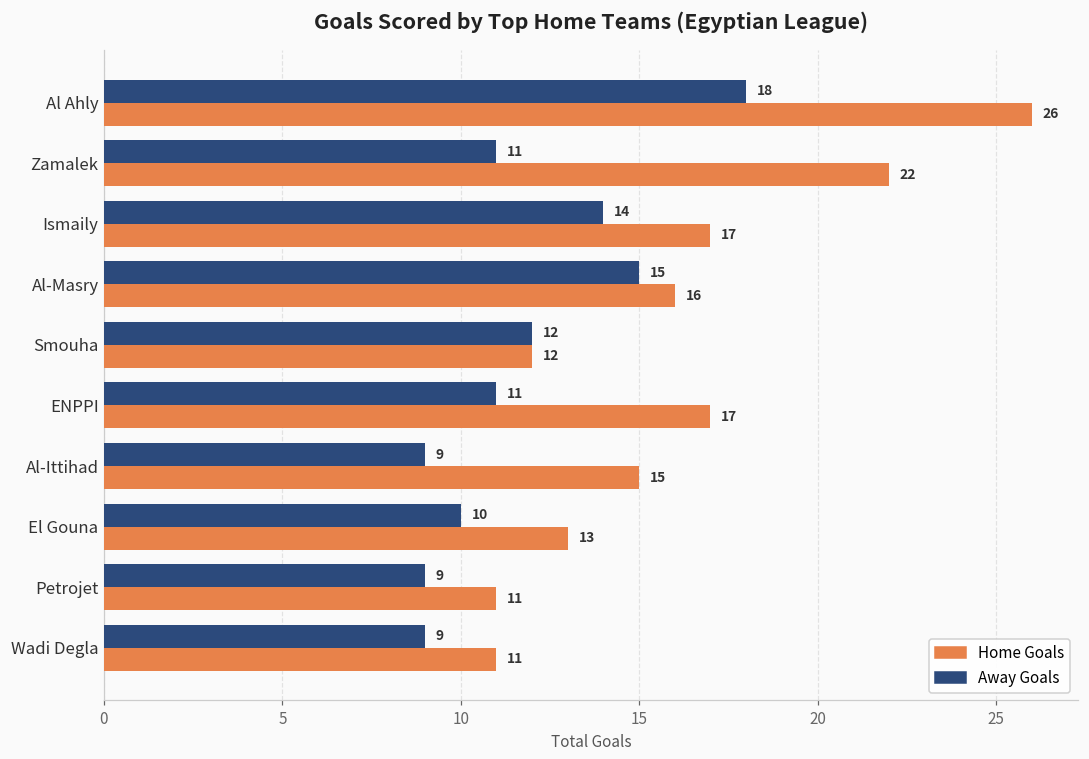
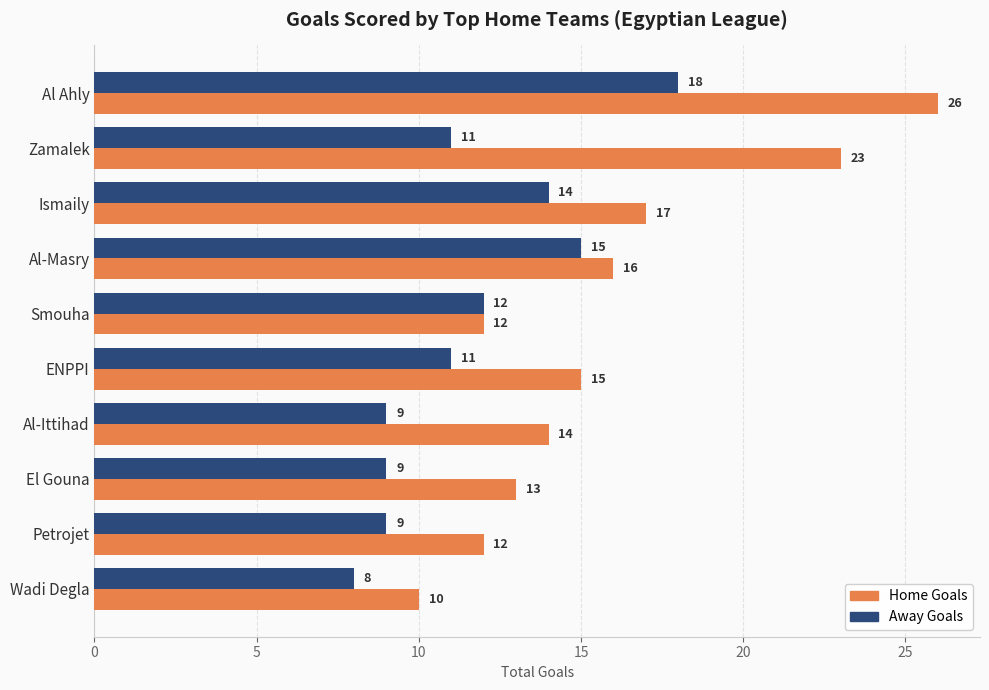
  {
    "Home Goals": {
      "Al Ahly": 26,
-     "Zamalek": 22,
+     "Zamalek": 23,
      "Ismaily": 17,
      "Al-Masry": 16,
      "Smouha": 12,
-     "ENPPI": 17,
-     "Al-Ittihad": 15,
+     "ENPPI": 15,
+     "Al-Ittihad": 14,
      "El Gouna": 13,
-     "Petrojet": 11,
-     "Wadi Degla": 11
+     "Petrojet": 12,
+     "Wadi Degla": 10
    },
    "Away Goals": {
      "Al Ahly": 18,
      "Zamalek": 11,
      "Ismaily": 14,
      "Al-Masry": 15,
      "Smouha": 12,
      "ENPPI": 11,
      "Al-Ittihad": 9,
-     "El Gouna": 10,
+     "El Gouna": 9,
      "Petrojet": 9,
-     "Wadi Degla": 9
+     "Wadi Degla": 8
    }
  }
